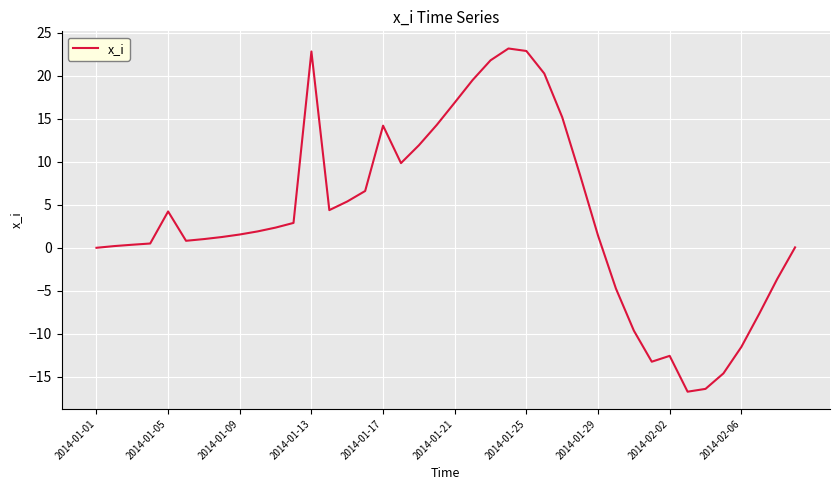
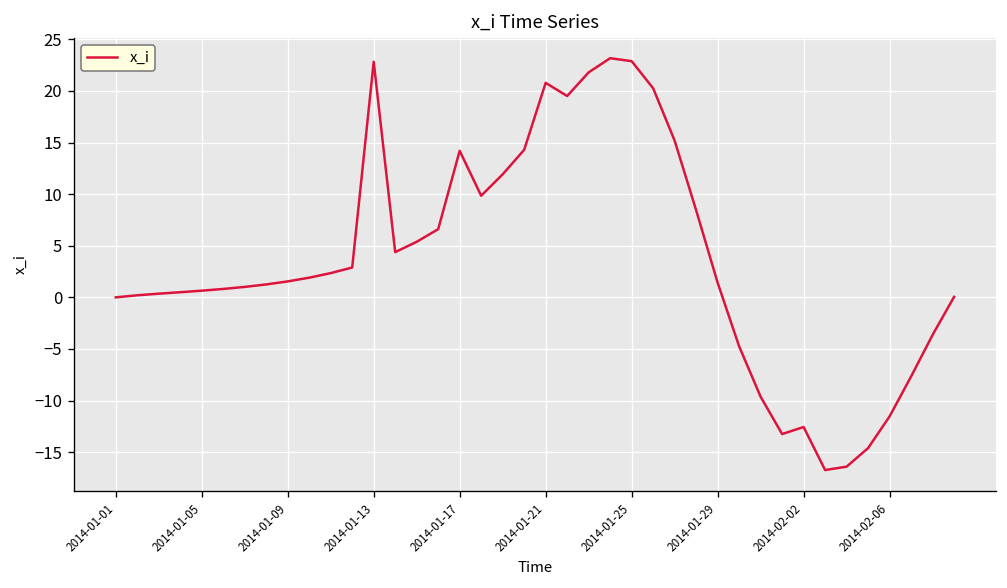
  {
    "2014-01-01": 0,
-   "2014-01-05": 4,
+   "2014-01-05": 1,
    "2014-01-09": 2,
    "2014-01-13": 23,
    "2014-01-17": 14,
-   "2014-01-21": 17,
+   "2014-01-21": 21,
    "2014-01-25": 23,
    "2014-01-29": 1,
    "2014-02-02": -13,
    "2014-02-06": -12
  }
